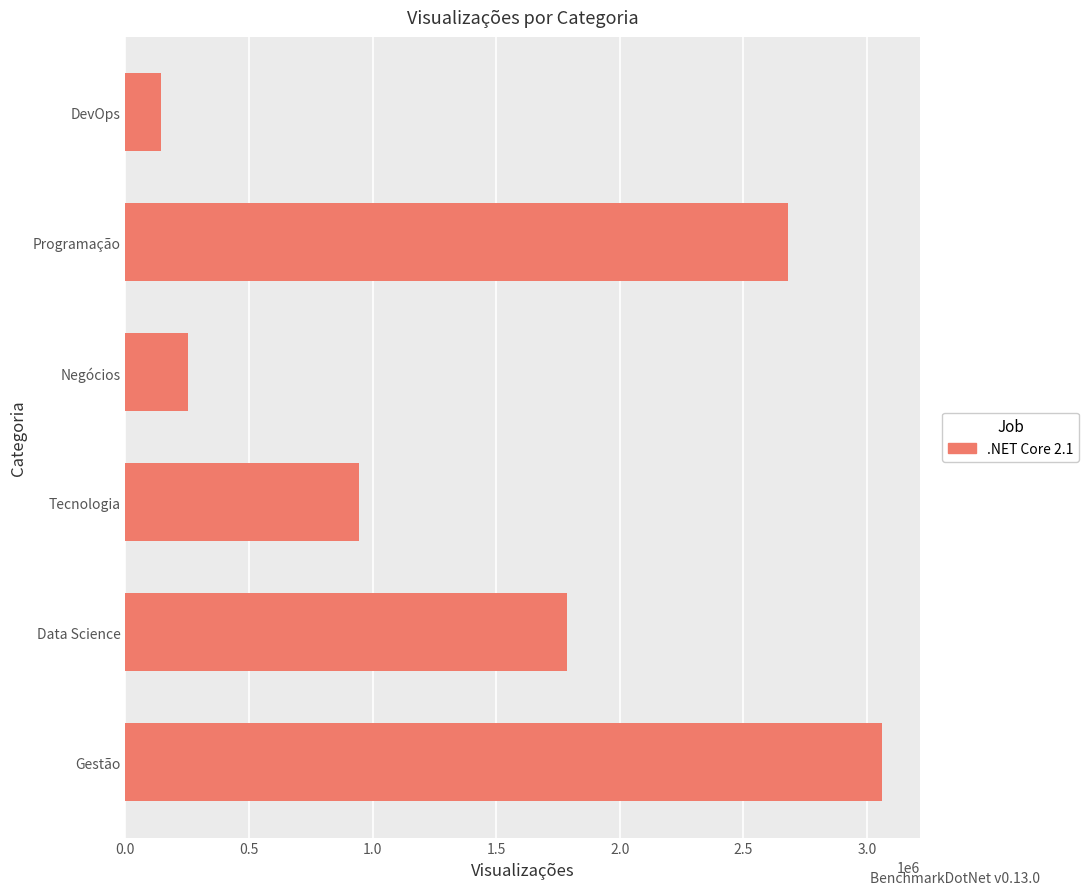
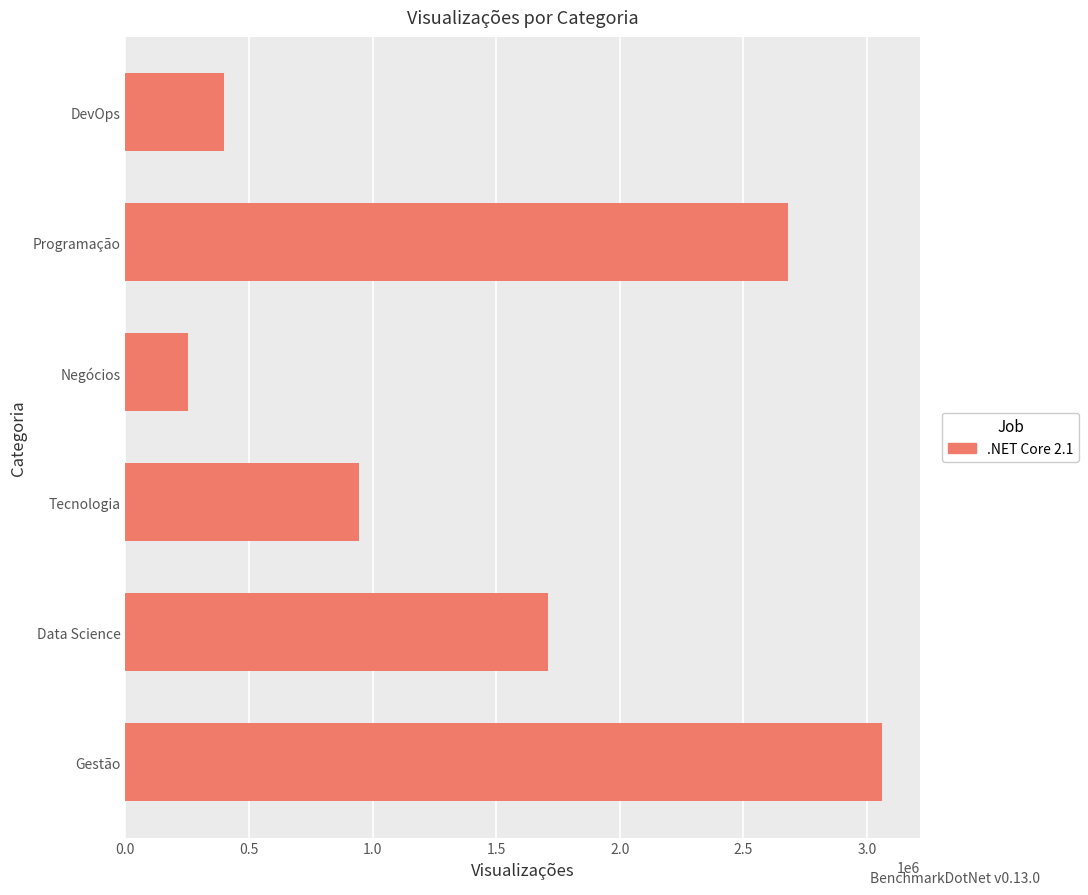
  {
-   "DevOps": 140000,
+   "DevOps": 400000,
    "Programação": 2680000,
    "Negócios": 250000,
    "Tecnologia": 950000,
-   "Data Science": 1790000,
+   "Data Science": 1710000,
    "Gestão": 3060000
  }
